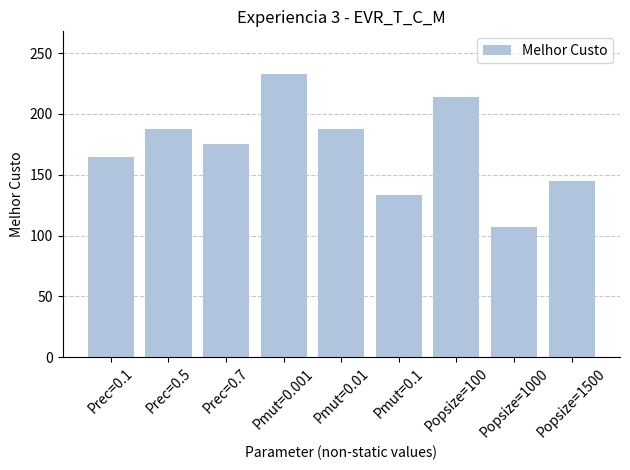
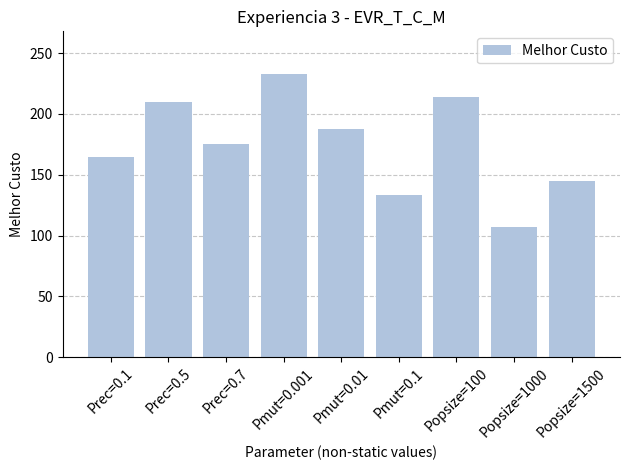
  {
    "Prec=0.1": 165,
-   "Prec=0.5": 188,
+   "Prec=0.5": 210,
    "Prec=0.7": 175,
    "Pmut=0.001": 233,
    "Pmut=0.01": 188,
    "Pmut=0.1": 133,
    "Popsize=100": 214,
    "Popsize=1000": 107,
    "Popsize=1500": 145
  }
